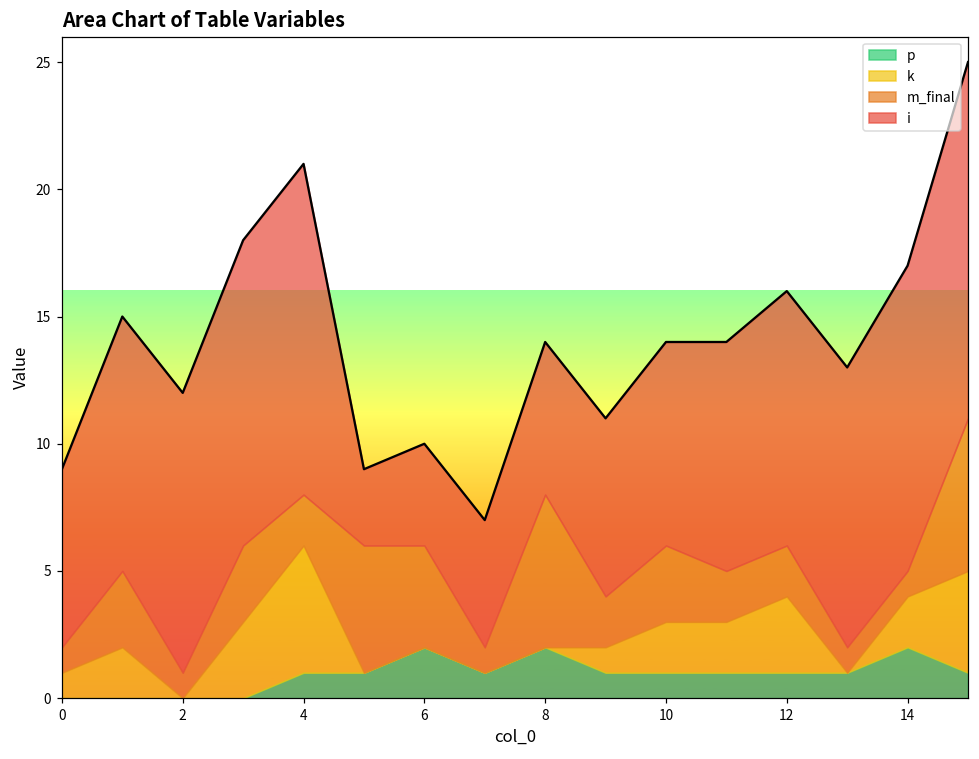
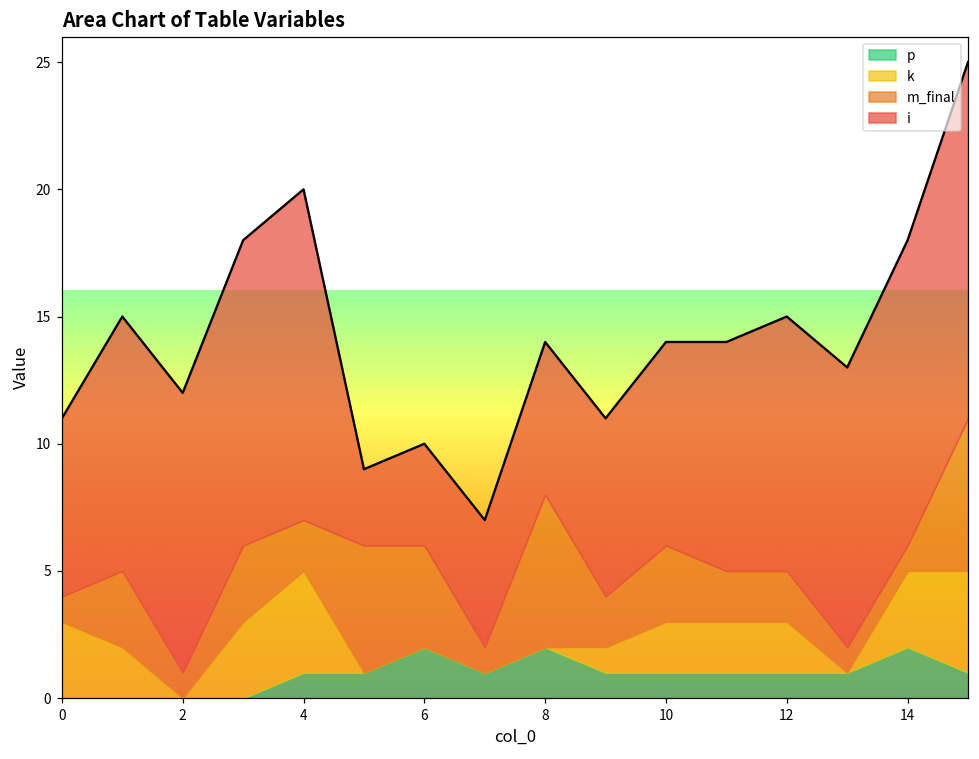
  {
    "p": {
      "0": 0,
      "4": 1,
      "10": 1,
      "12": 1,
      "14": 2
    },
    "k": {
-     "0": 1,
-     "4": 5,
-     "12": 3,
-     "14": 2
+     "0": 3,
+     "4": 4,
+     "12": 2,
+     "14": 3
    }
  }
